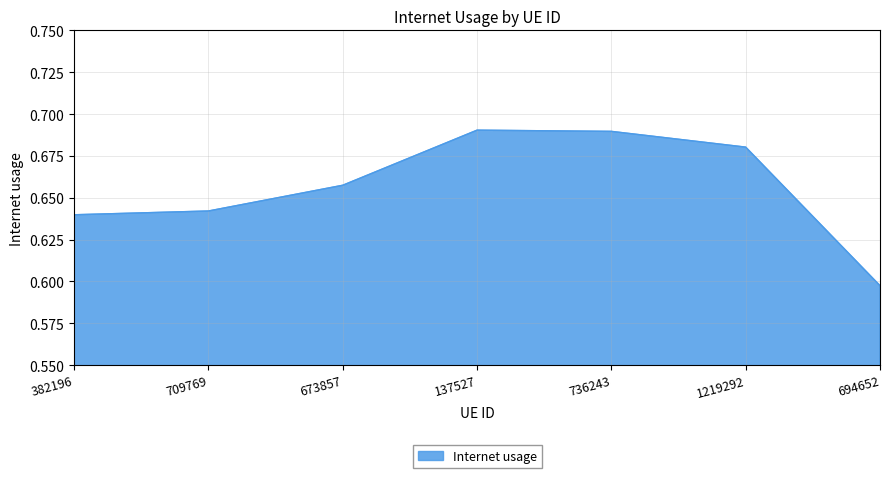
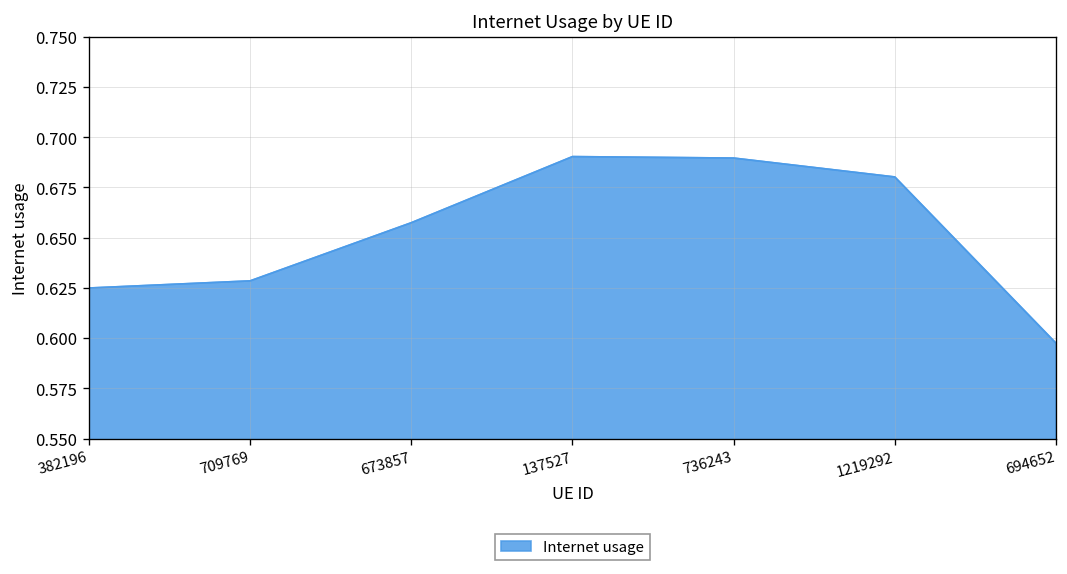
  {
-   "382196": 0.640,
-   "709769": 0.642,
+   "382196": 0.625,
+   "709769": 0.629,
    "673857": 0.657,
    "137527": 0.690,
    "736243": 0.690,
    "1219292": 0.680,
    "694652": 0.597
  }
